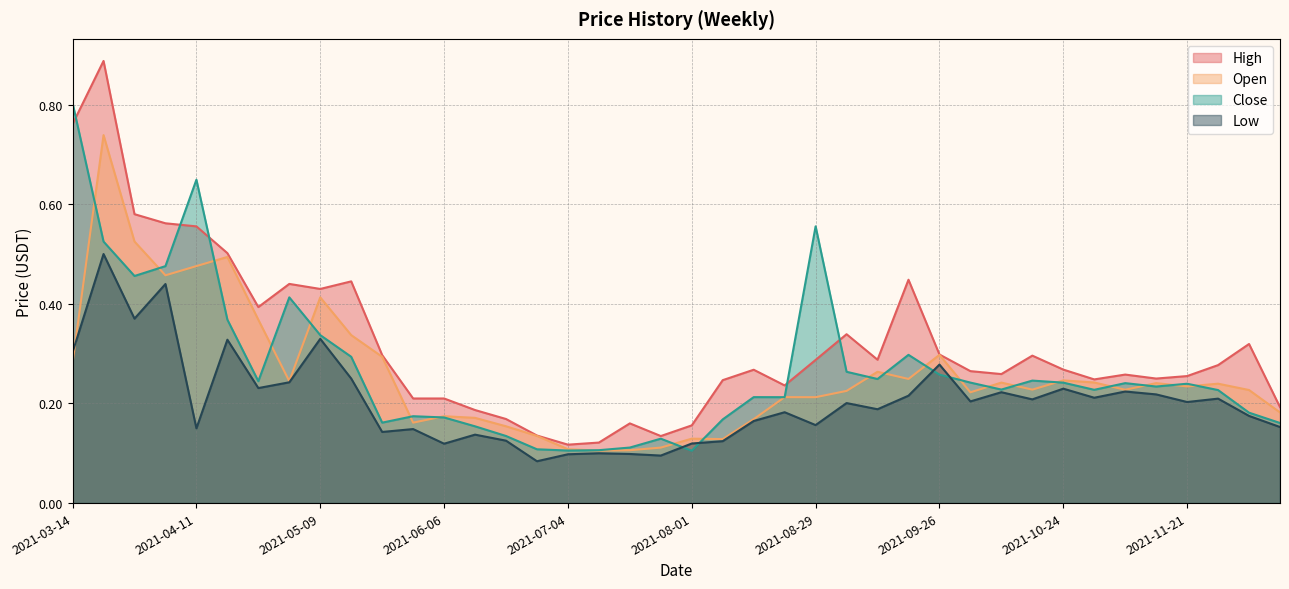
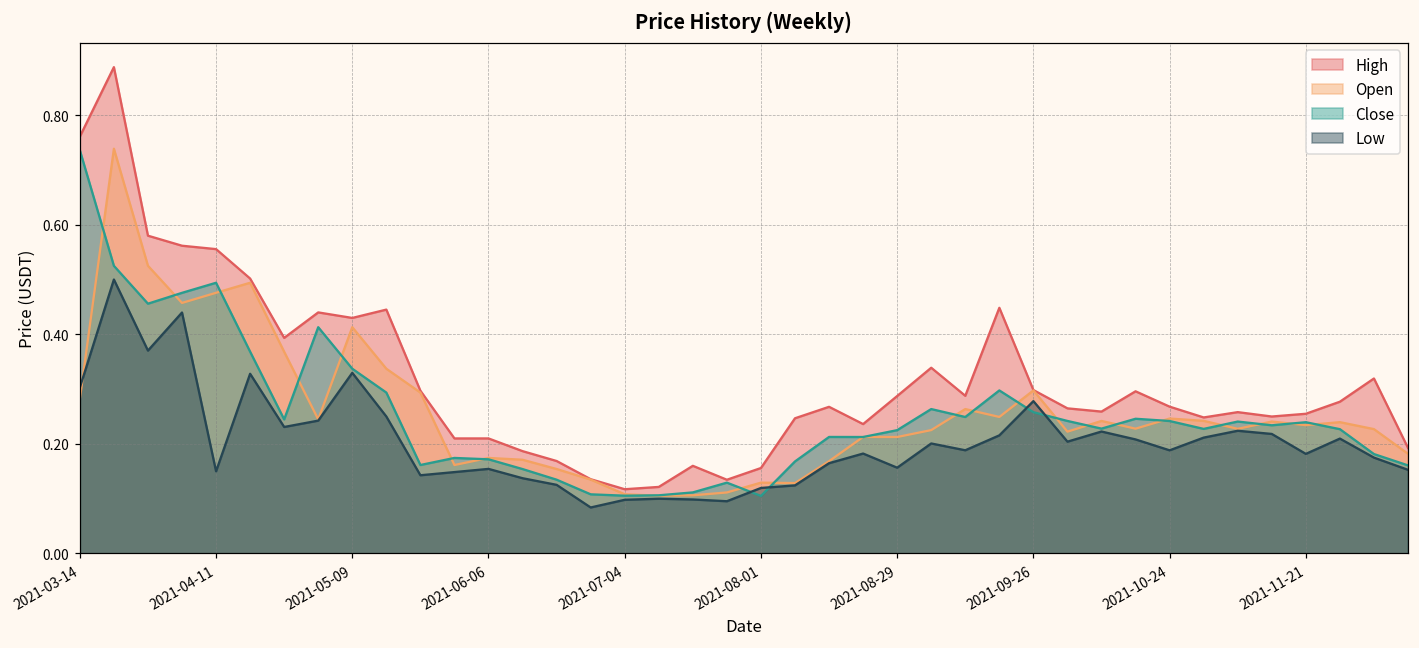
  {
    "Close": {
-     "2021-03-14": 0.80,
-     "2021-04-11": 0.65,
+     "2021-03-14": 0.74,
+     "2021-04-11": 0.49,
      "2021-05-09": 0.34,
      "2021-08-01": 0.11,
-     "2021-08-29": 0.56,
+     "2021-08-29": 0.23,
      "2021-09-26": 0.26,
      "2021-11-21": 0.24
    },
    "Low": {
      "2021-03-14": 0.30,
      "2021-04-11": 0.15,
      "2021-05-09": 0.33,
-     "2021-06-06": 0.12,
+     "2021-06-06": 0.15,
      "2021-07-04": 0.10,
      "2021-08-01": 0.12,
      "2021-08-29": 0.16,
      "2021-09-26": 0.28,
-     "2021-10-24": 0.23,
-     "2021-11-21": 0.20
+     "2021-10-24": 0.19,
+     "2021-11-21": 0.18
    }
  }
